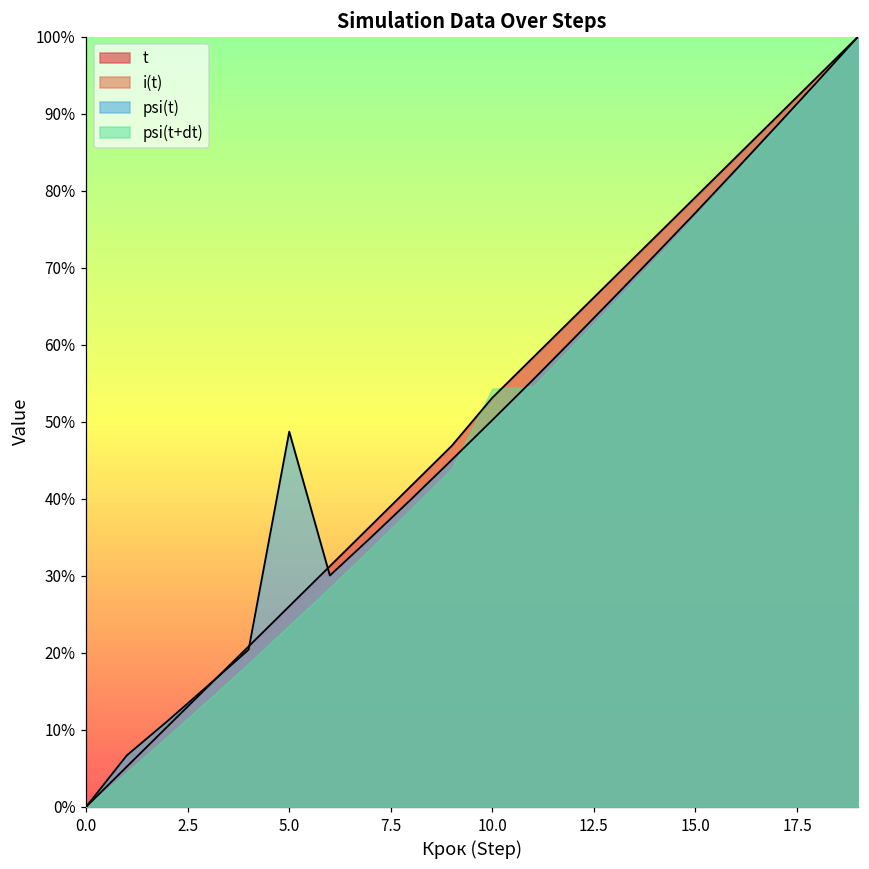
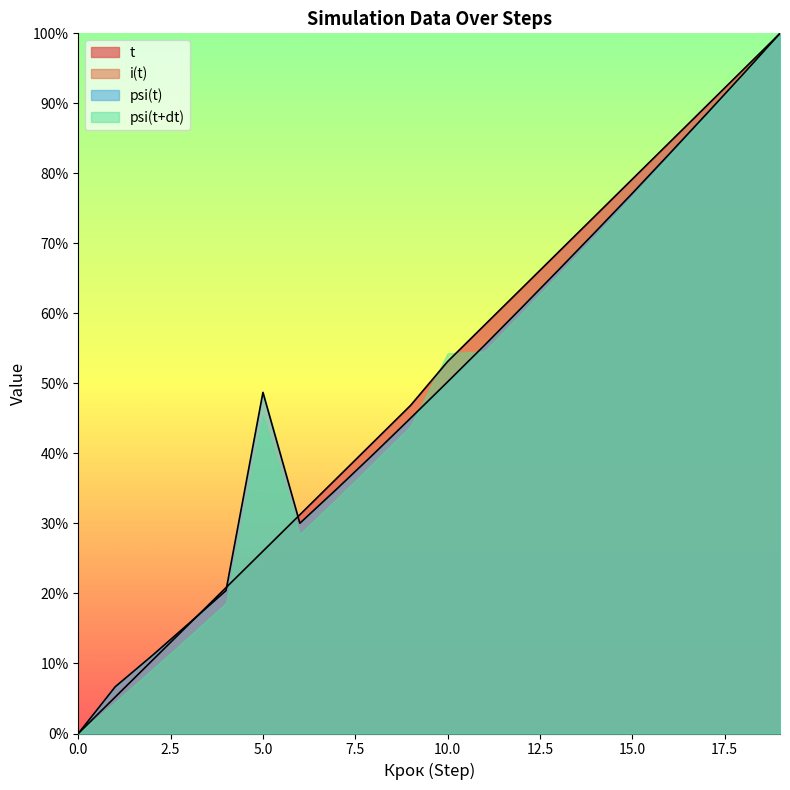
  {
    "psi(t)": {
      "5.0": "49%"
    },
    "psi(t+dt)": {
-     "5.0": "24%",
+     "5.0": "45%",
      "10.0": "54%"
    }
  }
